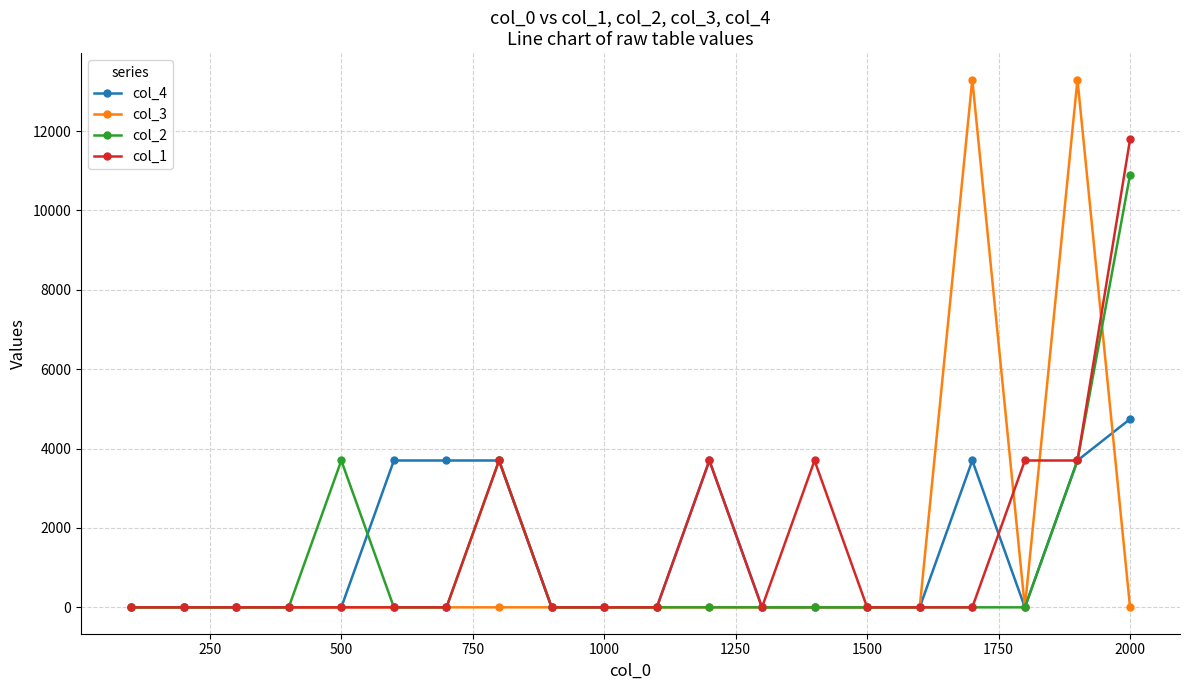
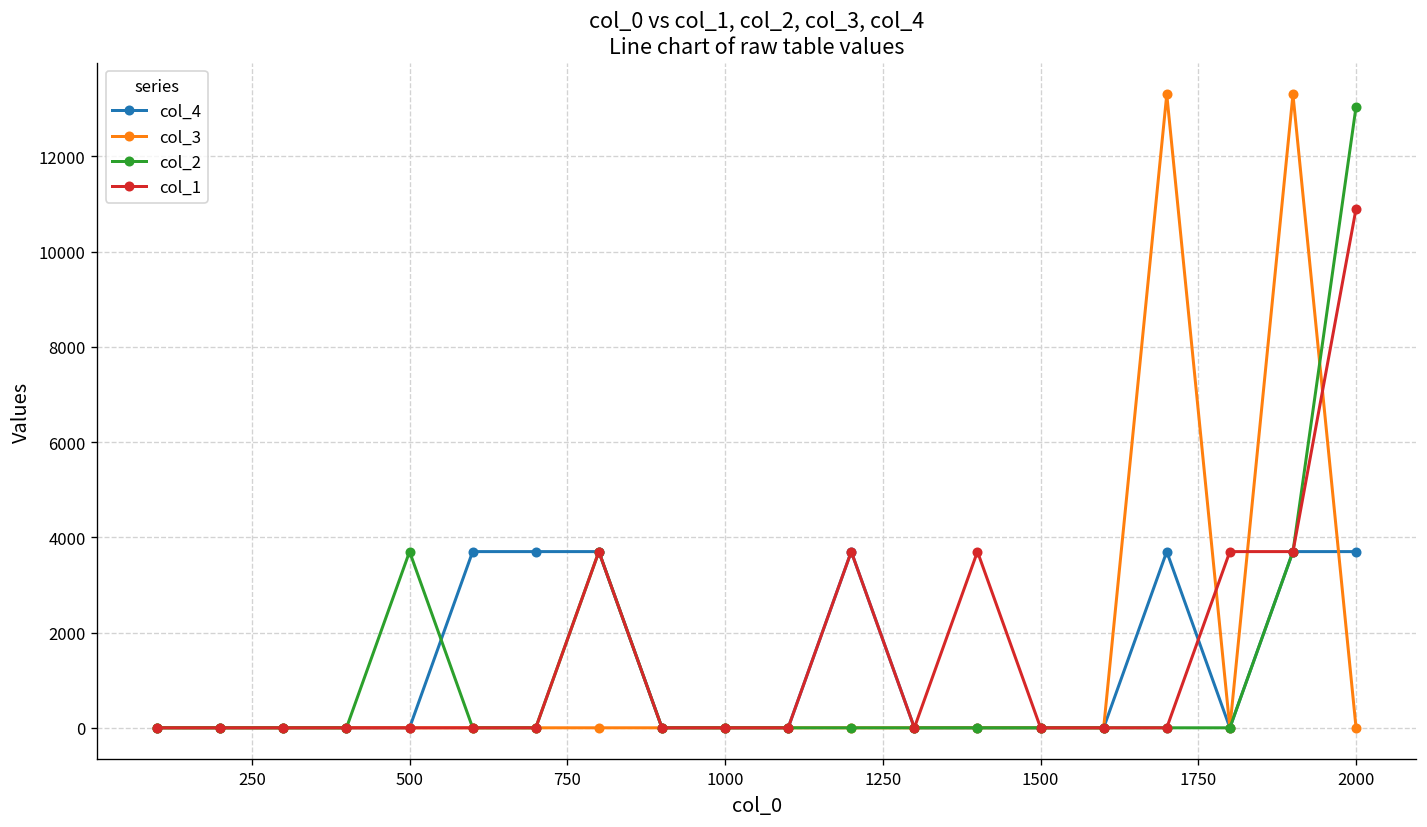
  {
    "col_4": {
-     "2000": 4700
+     "2000": 3700
    },
    "col_3": {
      "2000": 0
    },
    "col_2": {
      "500": 3700,
-     "2000": 10900
+     "2000": 13000
    },
    "col_1": {
-     "2000": 11800
+     "2000": 10900
    }
  }
